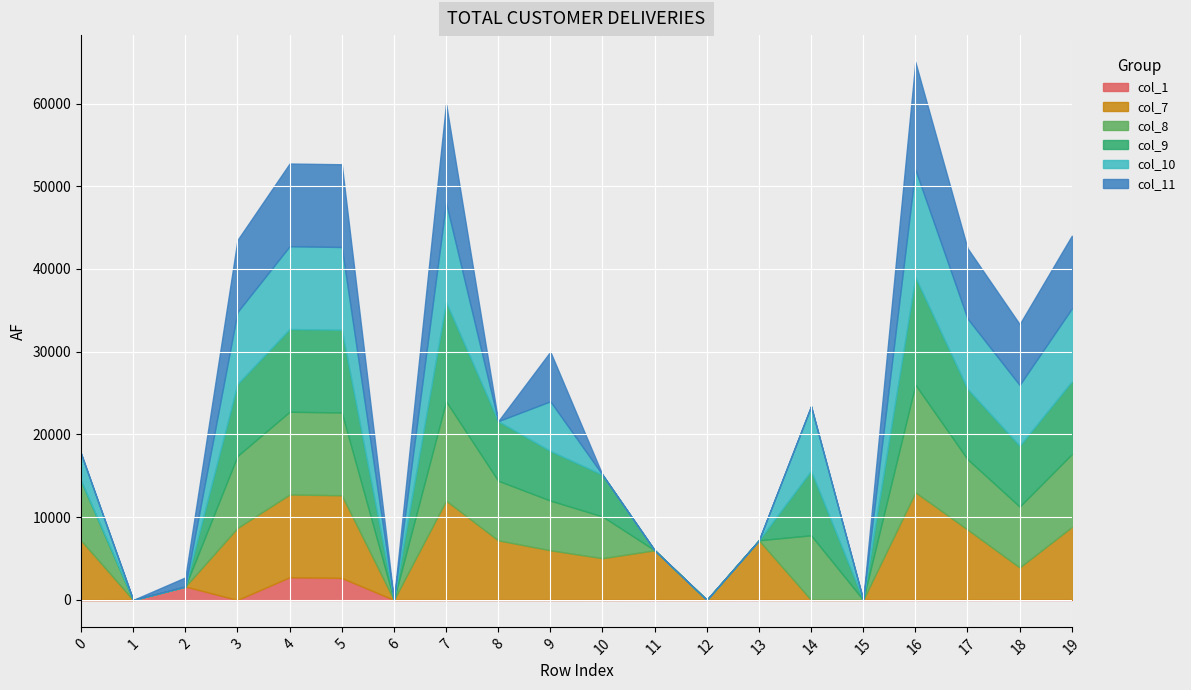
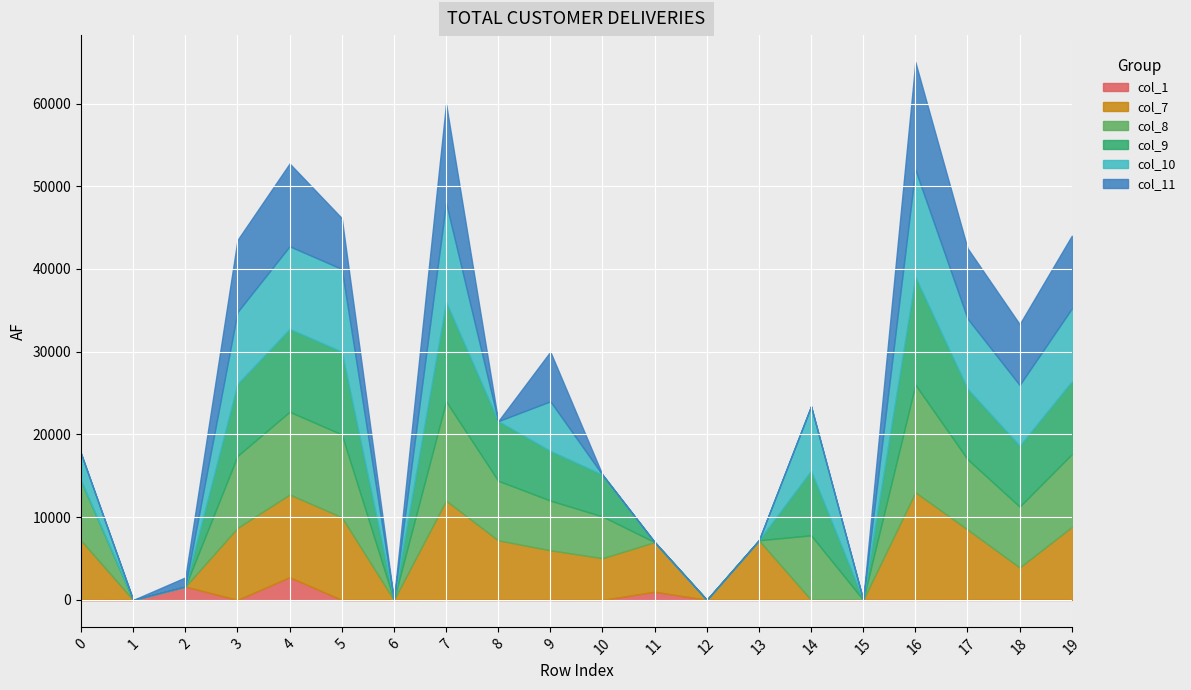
  {
    "col_1": {
      "0": 0,
      "4": 3000,
-     "5": 3000,
-     "11": 0
+     "5": 0,
+     "11": 1000
    },
    "col_7": {
      "0": 7000,
      "3": 9000,
      "4": 10000,
      "5": 10000,
      "7": 12000,
      "8": 7000,
      "9": 6000,
      "10": 5000,
      "16": 13000,
      "17": 9000,
      "18": 4000,
      "19": 9000
    },
    "col_10": {
      "3": 9000,
      "4": 10000,
      "5": 10000,
      "7": 12000,
      "9": 6000,
      "16": 13000,
      "17": 9000,
      "18": 7000,
      "19": 9000
    },
    "col_11": {
      "2": 1000,
      "3": 9000,
      "4": 10000,
-     "5": 10000,
+     "5": 6000,
      "7": 12000,
      "9": 6000,
      "16": 13000,
      "17": 9000,
      "18": 7000,
      "19": 9000
    }
  }
